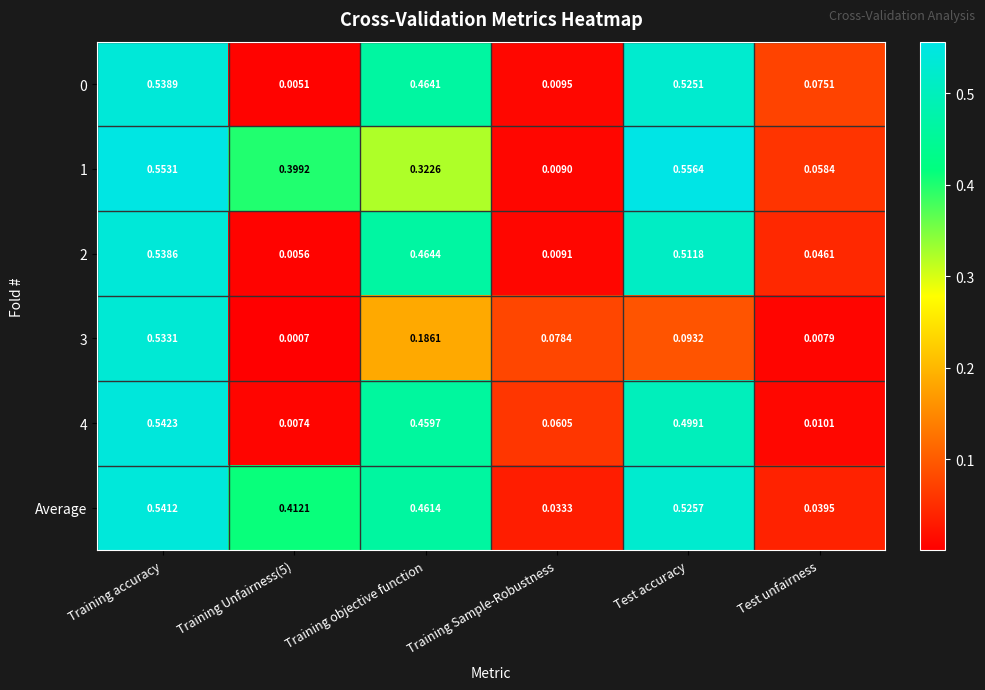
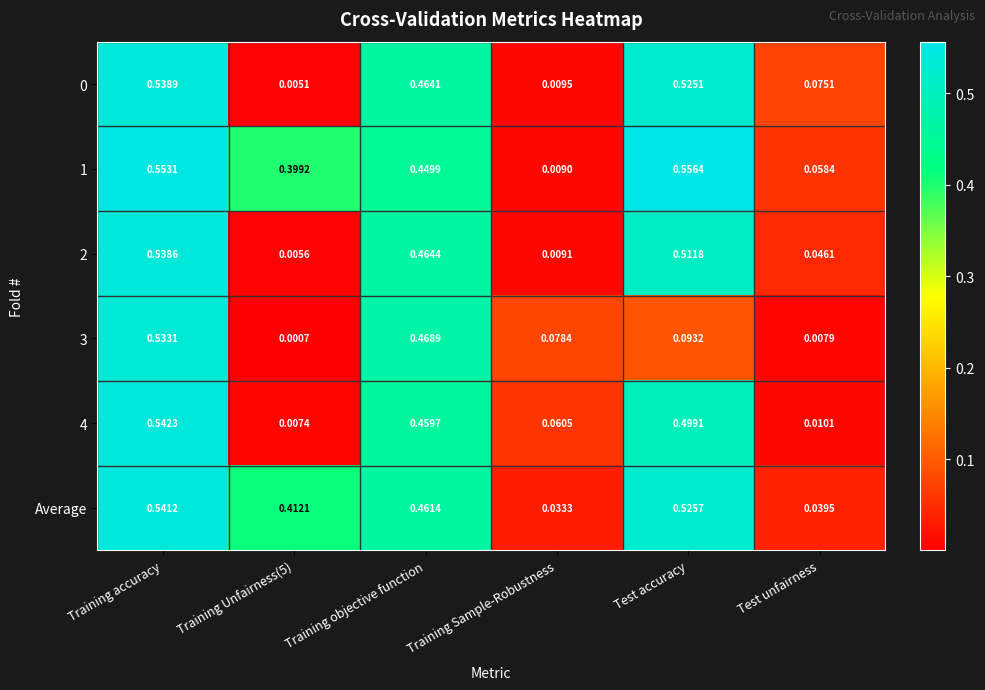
  {
    "0": {
      "Training accuracy": 0.5389,
      "Training Unfairness(5)": 0.0051,
      "Training objective function": 0.4641,
      "Training Sample-Robustness": 0.0095,
      "Test accuracy": 0.5251,
      "Test unfairness": 0.0751
    },
    "1": {
      "Training accuracy": 0.5531,
      "Training Unfairness(5)": 0.3992,
-     "Training objective function": 0.3226,
+     "Training objective function": 0.4499,
      "Training Sample-Robustness": 0.0090,
      "Test accuracy": 0.5564,
      "Test unfairness": 0.0584
    },
    "2": {
      "Training accuracy": 0.5386,
      "Training Unfairness(5)": 0.0056,
      "Training objective function": 0.4644,
      "Training Sample-Robustness": 0.0091,
      "Test accuracy": 0.5118,
      "Test unfairness": 0.0461
    },
    "3": {
      "Training accuracy": 0.5331,
      "Training Unfairness(5)": 0.0007,
-     "Training objective function": 0.1861,
+     "Training objective function": 0.4689,
      "Training Sample-Robustness": 0.0784,
      "Test accuracy": 0.0932,
      "Test unfairness": 0.0079
    },
    "4": {
      "Training accuracy": 0.5423,
      "Training Unfairness(5)": 0.0074,
      "Training objective function": 0.4597,
      "Training Sample-Robustness": 0.0605,
      "Test accuracy": 0.4991,
      "Test unfairness": 0.0101
    },
    "Average": {
      "Training accuracy": 0.5412,
      "Training Unfairness(5)": 0.4121,
      "Training objective function": 0.4614,
      "Training Sample-Robustness": 0.0333,
      "Test accuracy": 0.5257,
      "Test unfairness": 0.0395
    }
  }
